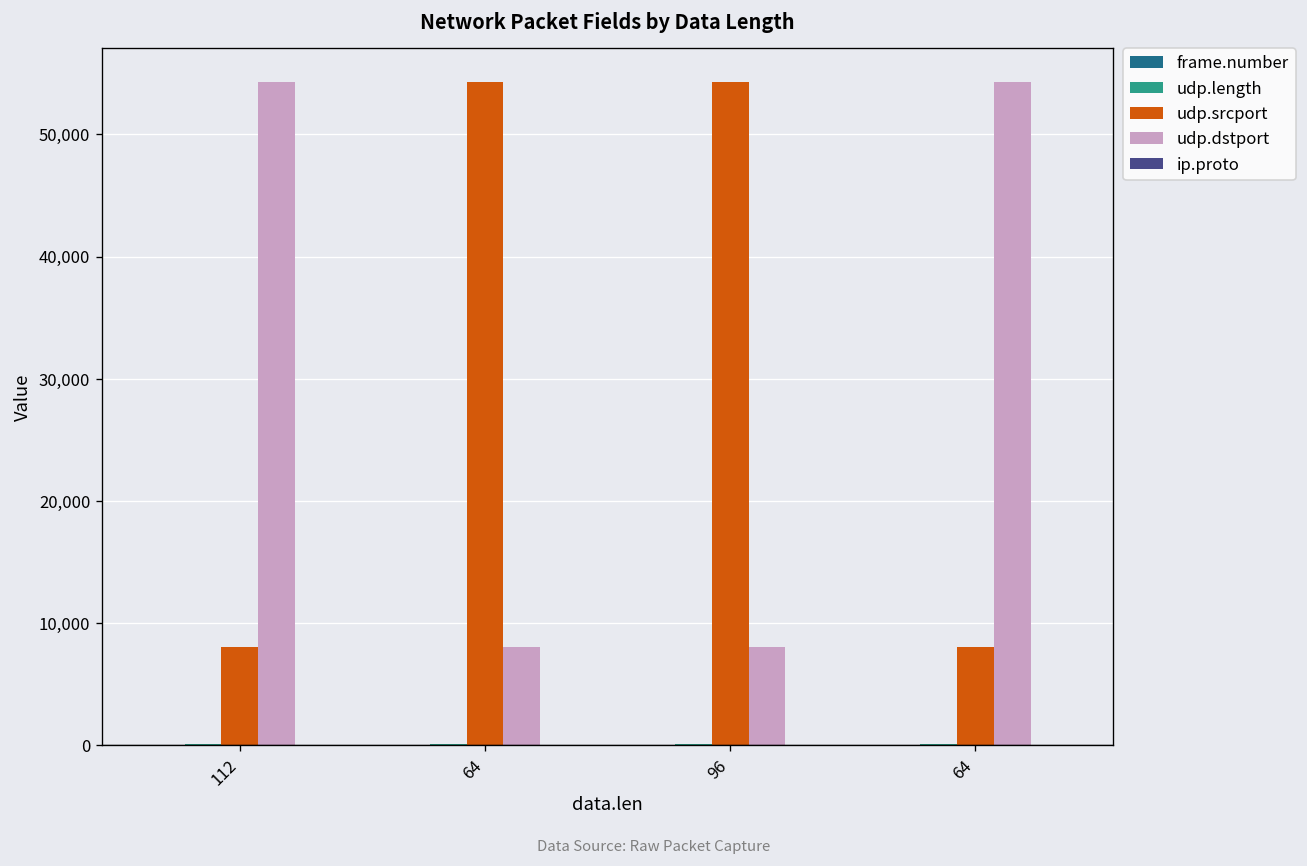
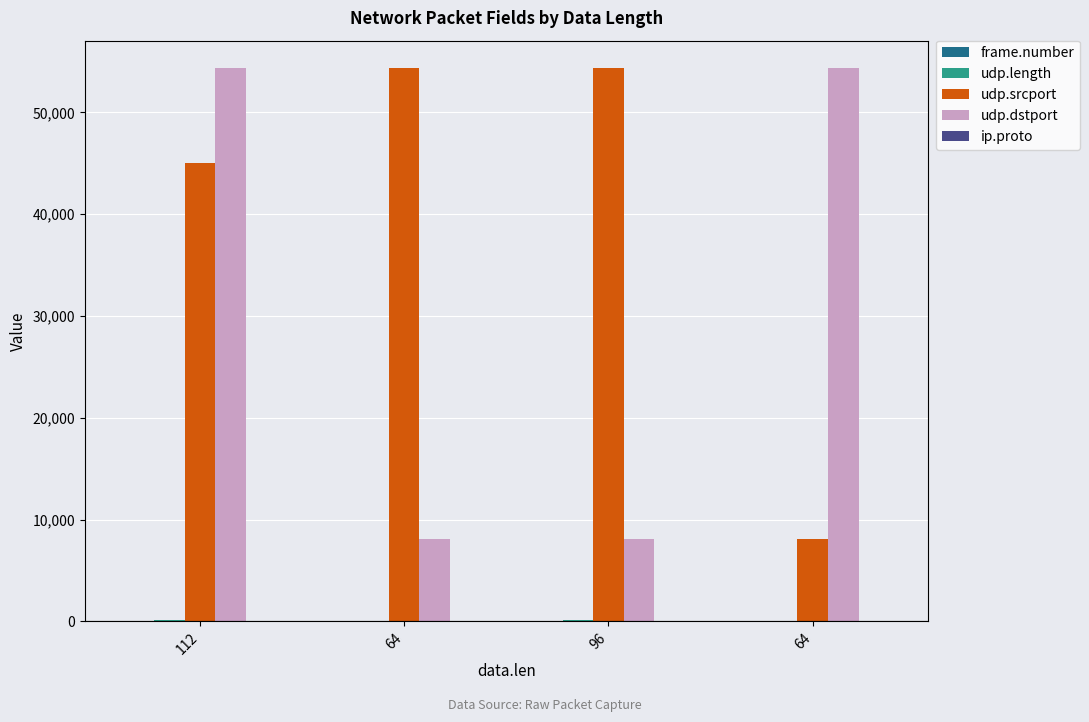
  {
    "udp.srcport": {
-     "112": "8,100",
+     "112": "45,000",
      "96": "54,300"
    },
    "udp.dstport": {
      "112": "54,300",
      "96": "8,100"
    }
  }
